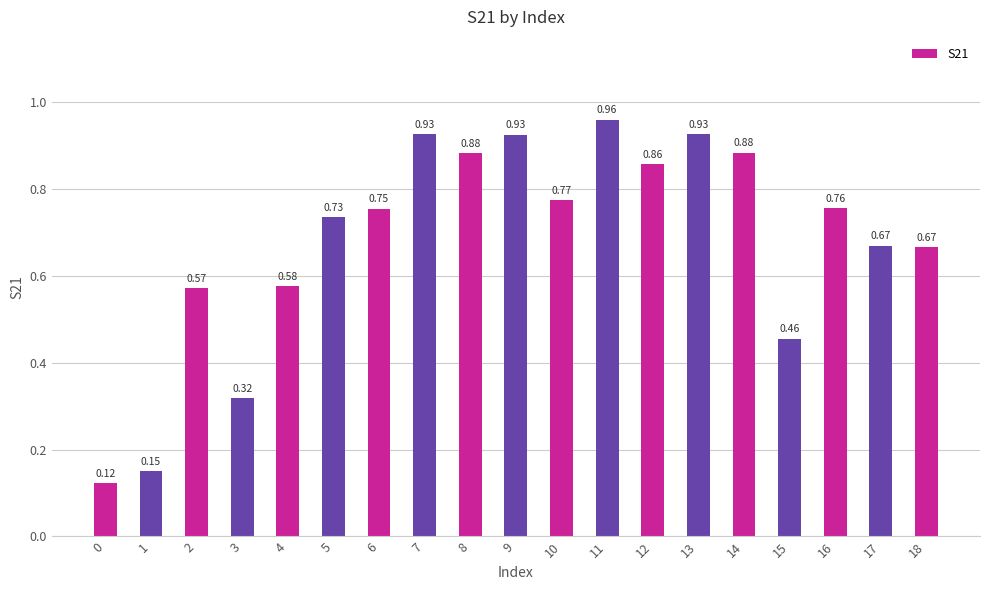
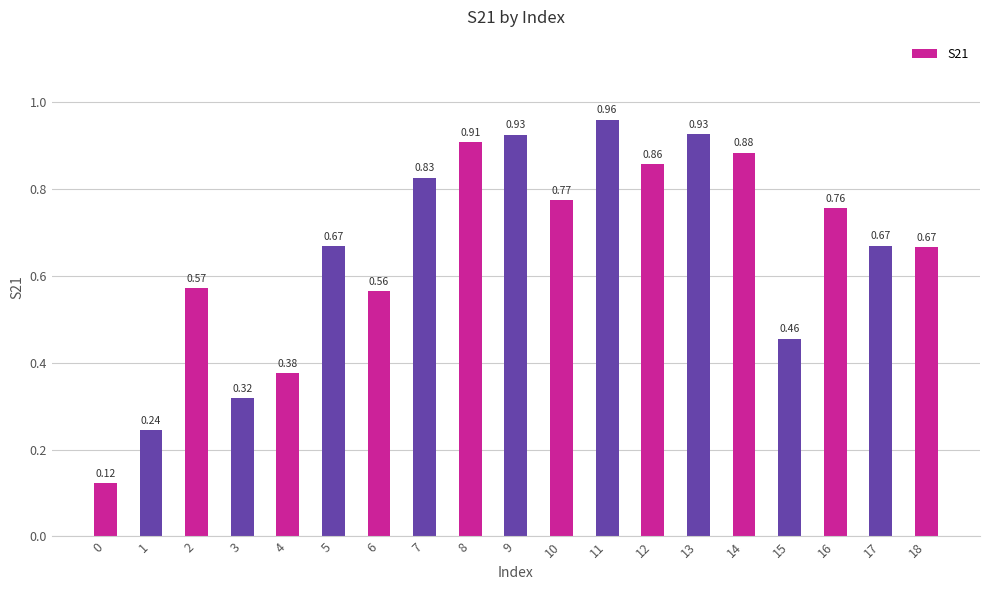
  {
    "0": 0.12,
-   "1": 0.15,
+   "1": 0.24,
    "2": 0.57,
    "3": 0.32,
-   "4": 0.58,
-   "5": 0.73,
-   "6": 0.75,
-   "7": 0.93,
-   "8": 0.88,
+   "4": 0.38,
+   "5": 0.67,
+   "6": 0.56,
+   "7": 0.83,
+   "8": 0.91,
    "9": 0.93,
    "10": 0.77,
    "11": 0.96,
    "12": 0.86,
    "13": 0.93,
    "14": 0.88,
    "15": 0.46,
    "16": 0.76,
    "17": 0.67,
    "18": 0.67
  }
